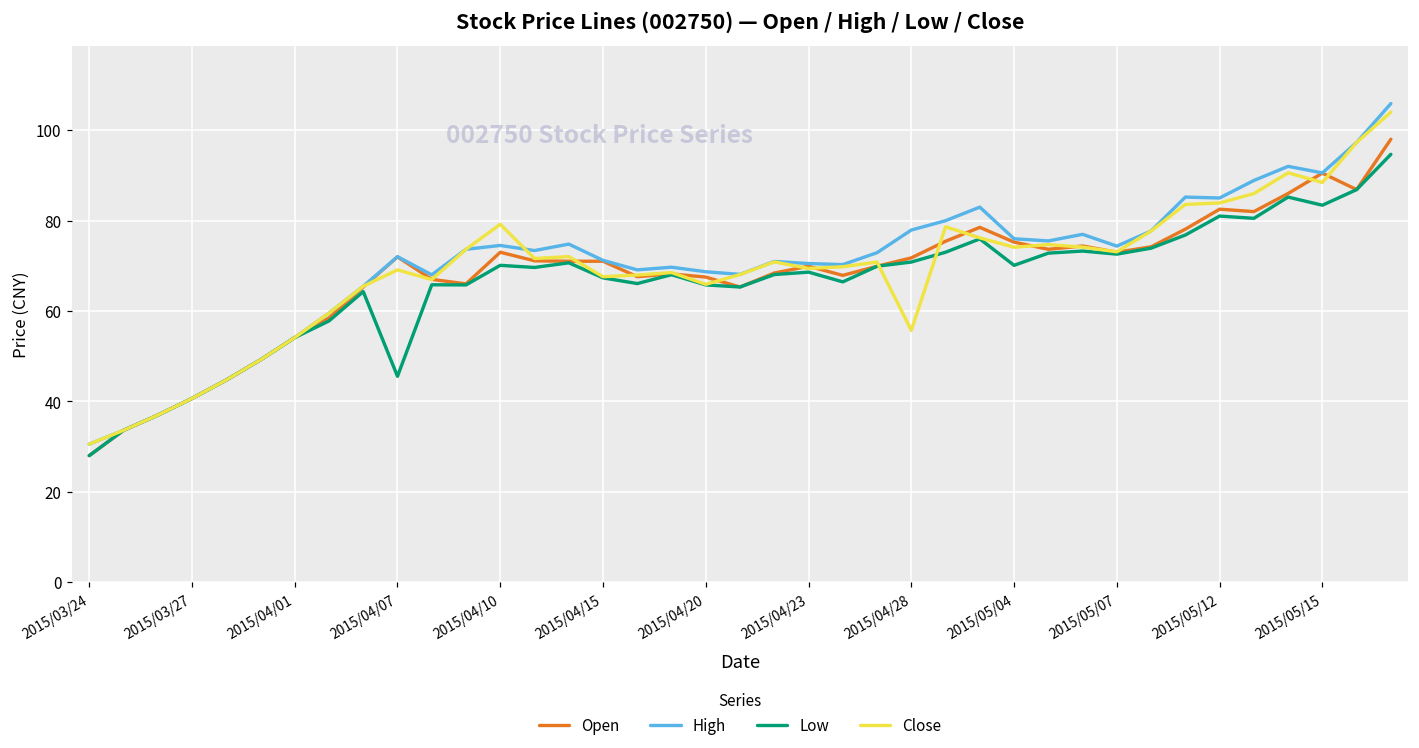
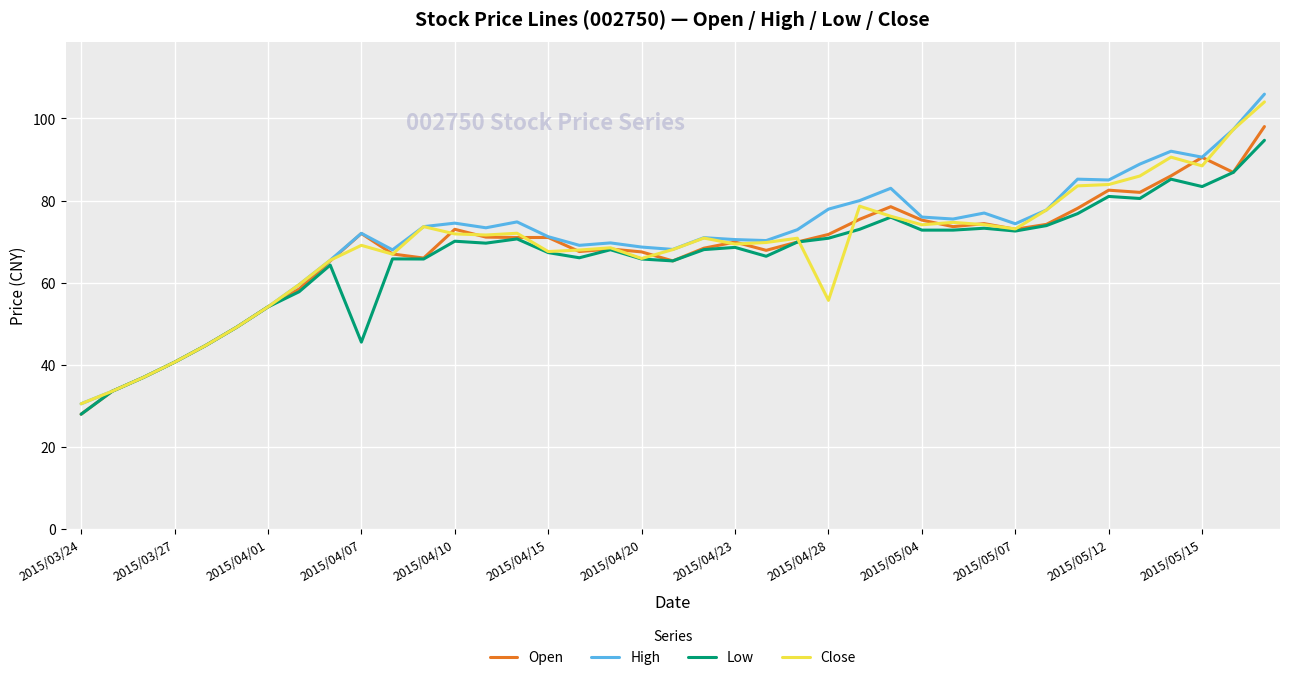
  {
    "Open": {
      "2015/04/10": 73,
      "2015/04/20": 68,
      "2015/04/28": 72,
      "2015/05/04": 75,
      "2015/05/12": 83
    },
    "High": {
      "2015/04/10": 75,
      "2015/04/20": 69,
      "2015/04/28": 78,
      "2015/05/04": 76,
      "2015/05/07": 74,
      "2015/05/12": 85
    },
    "Low": {
      "2015/04/07": 46,
      "2015/04/10": 70,
      "2015/04/23": 69,
      "2015/04/28": 71,
-     "2015/05/04": 70,
+     "2015/05/04": 73,
      "2015/05/12": 81,
      "2015/05/15": 83
    },
    "Close": {
      "2015/04/07": 69,
-     "2015/04/10": 79,
+     "2015/04/10": 72,
      "2015/04/28": 56,
      "2015/05/04": 74,
      "2015/05/12": 84,
      "2015/05/15": 88
    }
  }
